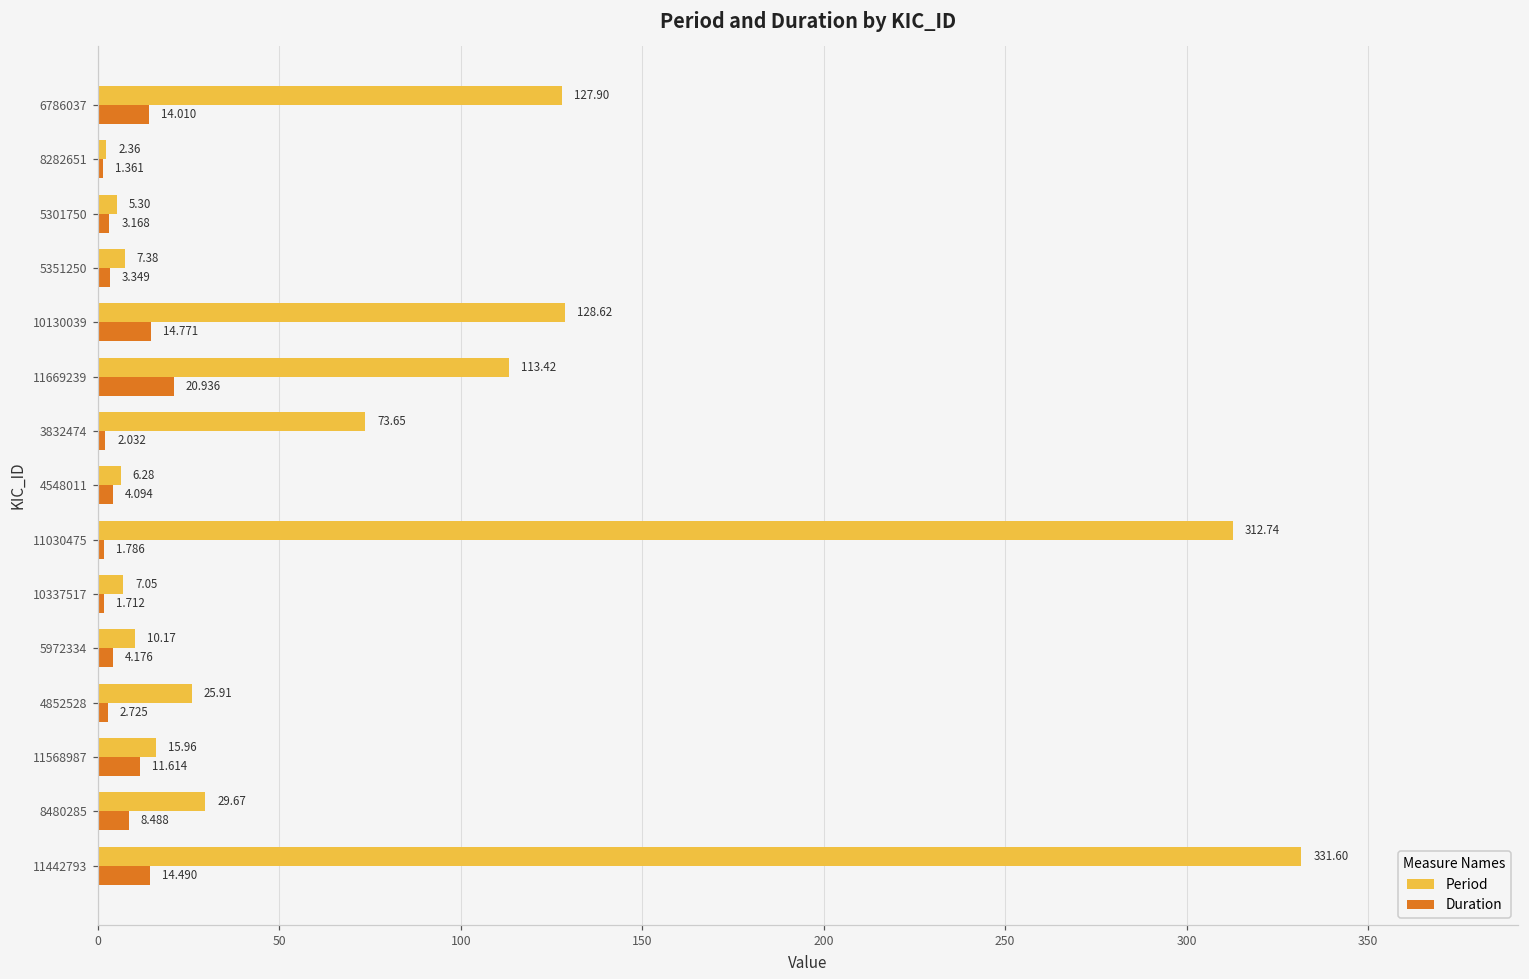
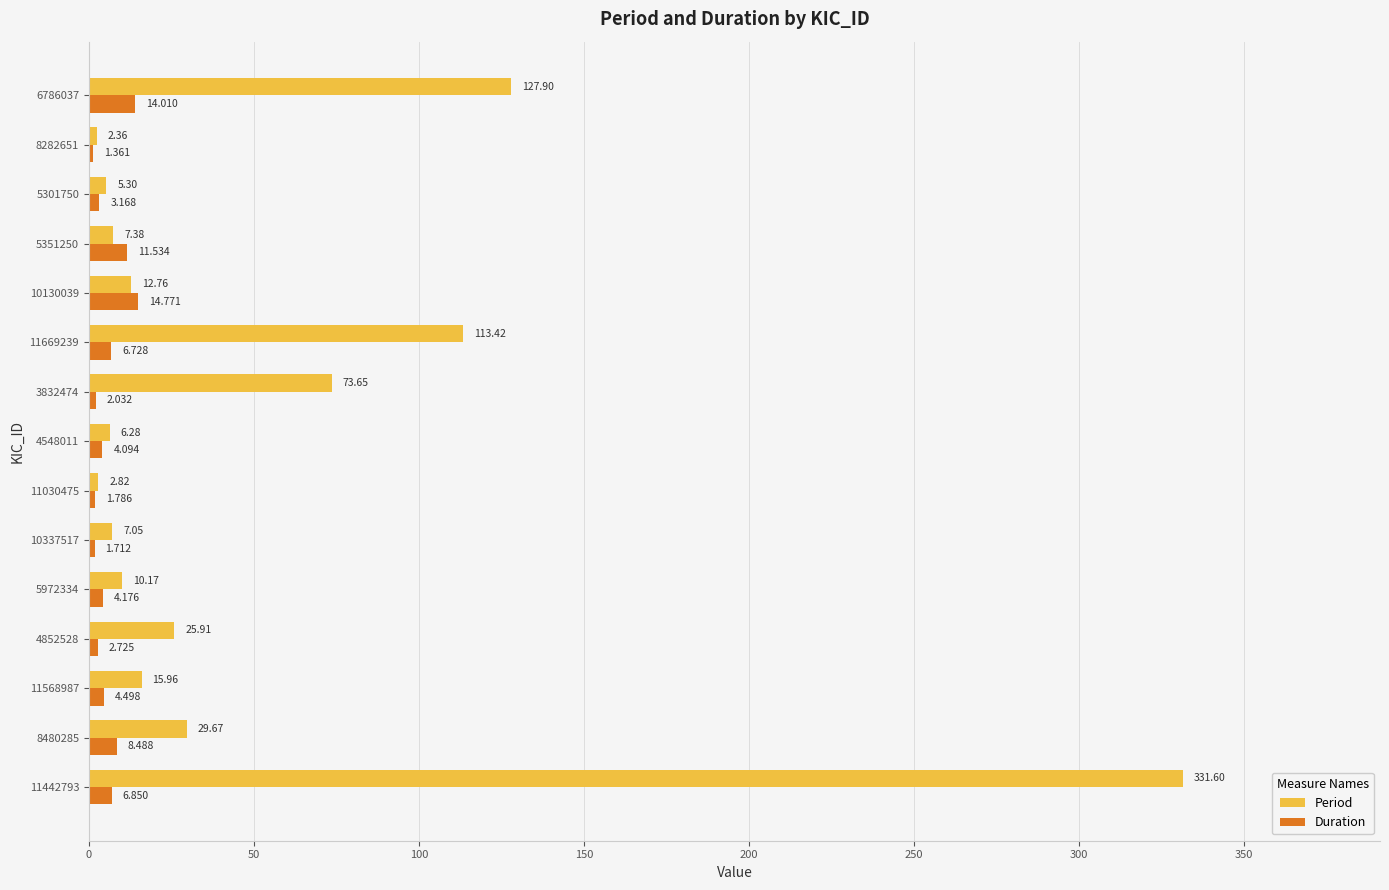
  {
    "Period": {
      "6786037": 127.90,
      "8282651": 2.36,
      "5301750": 5.30,
      "5351250": 7.38,
-     "10130039": 128.62,
+     "10130039": 12.76,
      "11669239": 113.42,
      "3832474": 73.65,
      "4548011": 6.28,
-     "11030475": 312.74,
+     "11030475": 2.82,
      "10337517": 7.05,
      "5972334": 10.17,
      "4852528": 25.91,
      "11568987": 15.96,
      "8480285": 29.67,
      "11442793": 331.60
    },
    "Duration": {
      "6786037": 14.010,
      "8282651": 1.361,
      "5301750": 3.168,
-     "5351250": 3.349,
+     "5351250": 11.534,
      "10130039": 14.771,
-     "11669239": 20.936,
+     "11669239": 6.728,
      "3832474": 2.032,
      "4548011": 4.094,
      "11030475": 1.786,
      "10337517": 1.712,
      "5972334": 4.176,
      "4852528": 2.725,
-     "11568987": 11.614,
+     "11568987": 4.498,
      "8480285": 8.488,
-     "11442793": 14.490
+     "11442793": 6.850
    }
  }
